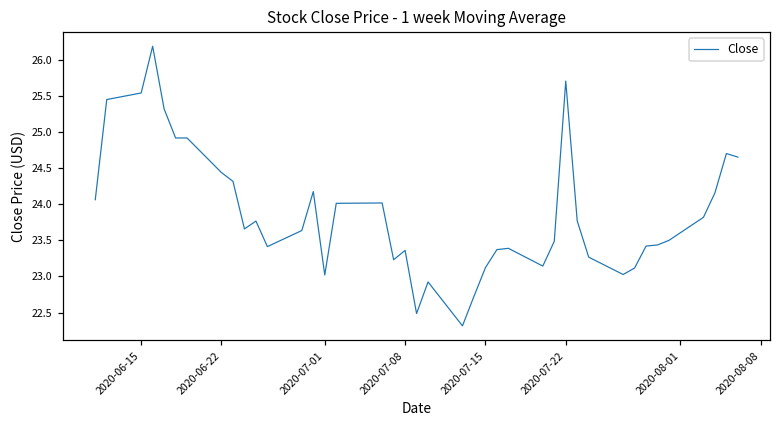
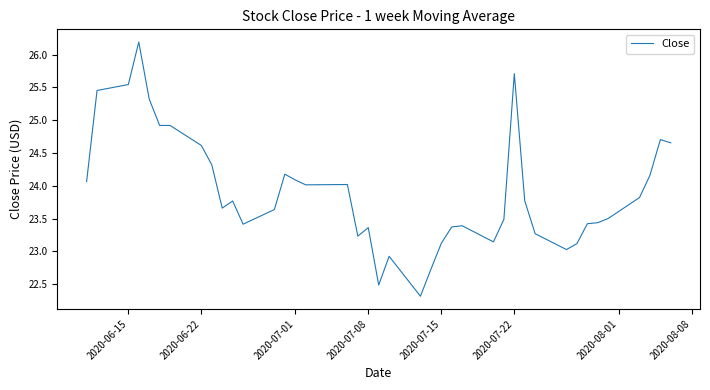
  {
    "2020-06-15": 25.5,
-   "2020-06-22": 24.4,
-   "2020-07-01": 23.0,
+   "2020-06-22": 24.6,
+   "2020-07-01": 24.1,
    "2020-07-08": 23.4,
    "2020-07-15": 23.1,
    "2020-07-22": 25.7
  }
